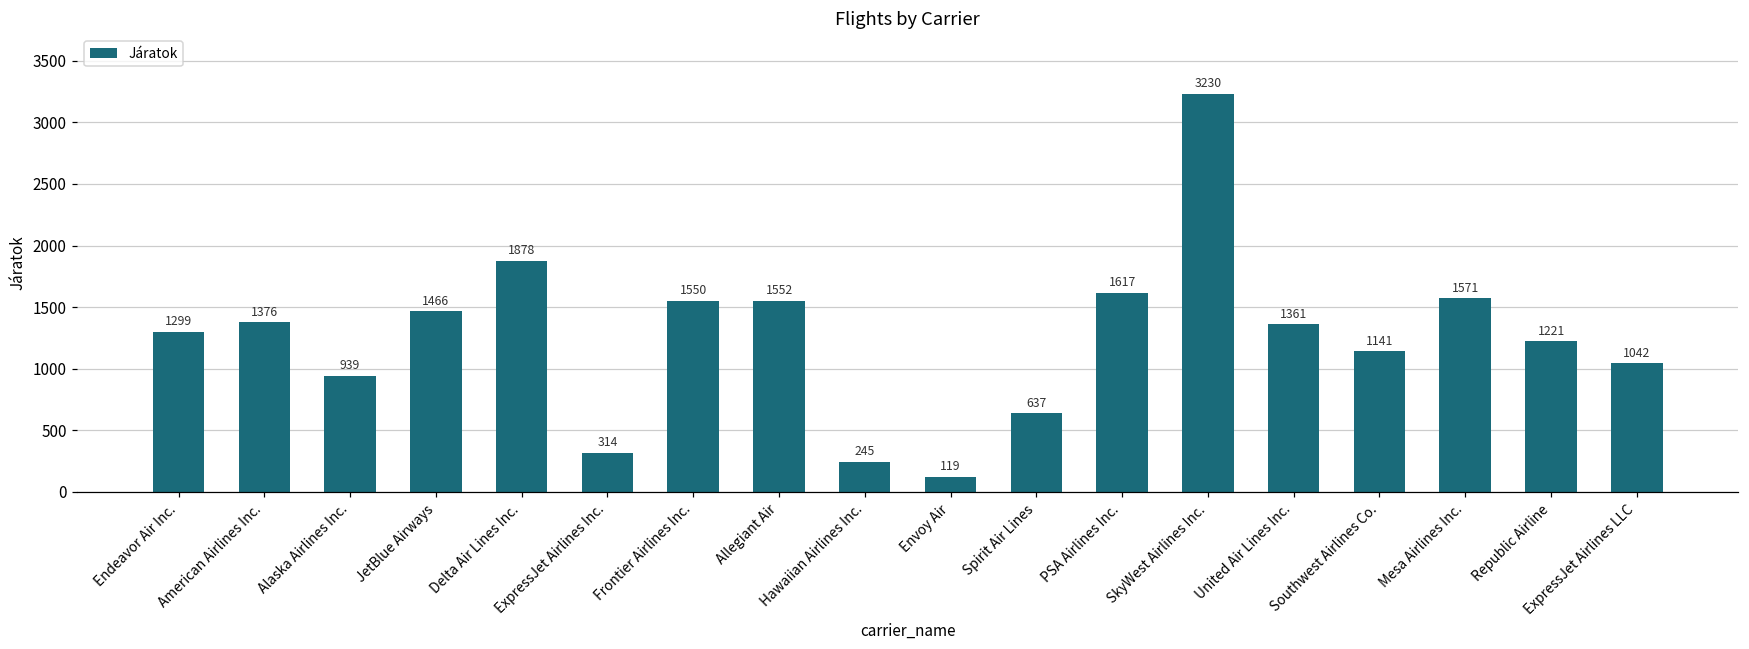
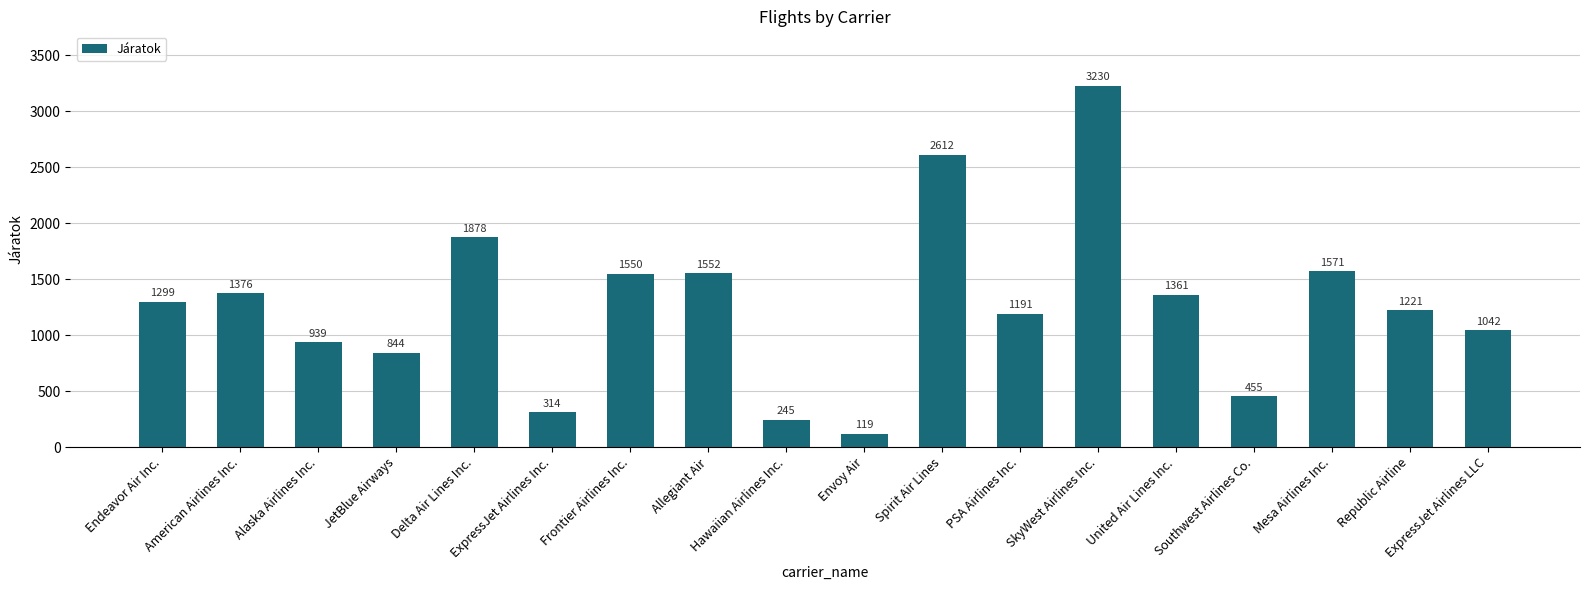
  {
    "Endeavor Air Inc.": 1299,
    "American Airlines Inc.": 1376,
    "Alaska Airlines Inc.": 939,
-   "JetBlue Airways": 1466,
+   "JetBlue Airways": 844,
    "Delta Air Lines Inc.": 1878,
    "ExpressJet Airlines Inc.": 314,
    "Frontier Airlines Inc.": 1550,
    "Allegiant Air": 1552,
    "Hawaiian Airlines Inc.": 245,
    "Envoy Air": 119,
-   "Spirit Air Lines": 637,
-   "PSA Airlines Inc.": 1617,
+   "Spirit Air Lines": 2612,
+   "PSA Airlines Inc.": 1191,
    "SkyWest Airlines Inc.": 3230,
    "United Air Lines Inc.": 1361,
-   "Southwest Airlines Co.": 1141,
+   "Southwest Airlines Co.": 455,
    "Mesa Airlines Inc.": 1571,
    "Republic Airline": 1221,
    "ExpressJet Airlines LLC": 1042
  }
